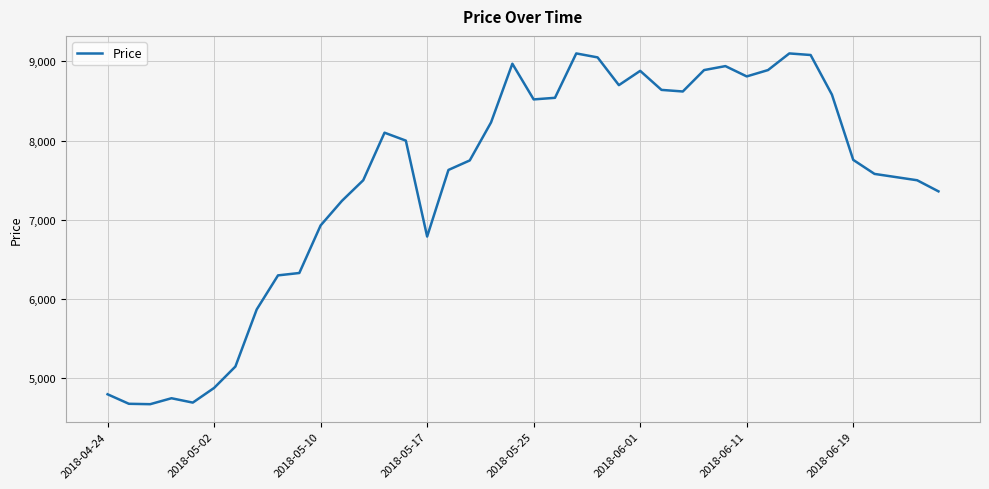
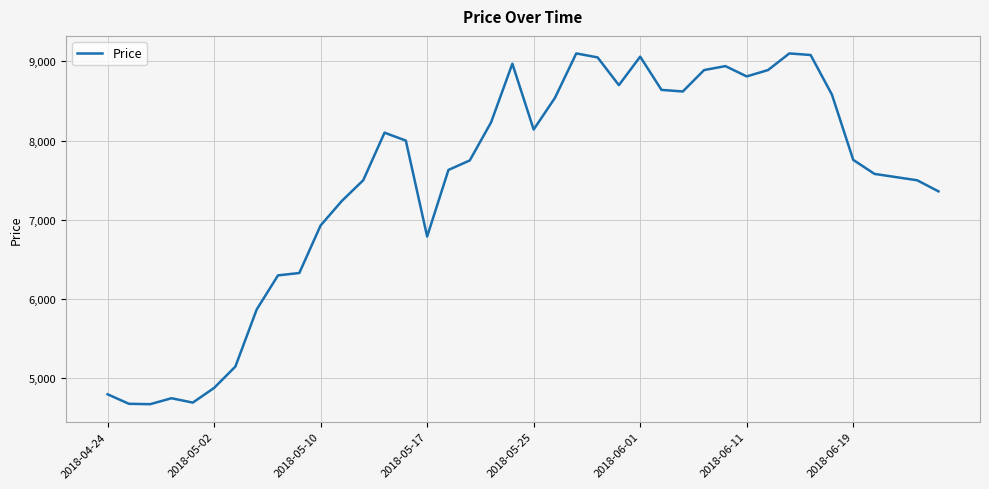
  {
    "2018-04-24": "4,800",
    "2018-05-02": "4,900",
    "2018-05-10": "6,900",
    "2018-05-17": "6,800",
-   "2018-05-25": "8,500",
-   "2018-06-01": "8,900",
+   "2018-05-25": "8,100",
+   "2018-06-01": "9,100",
    "2018-06-11": "8,800",
    "2018-06-19": "7,800"
  }
